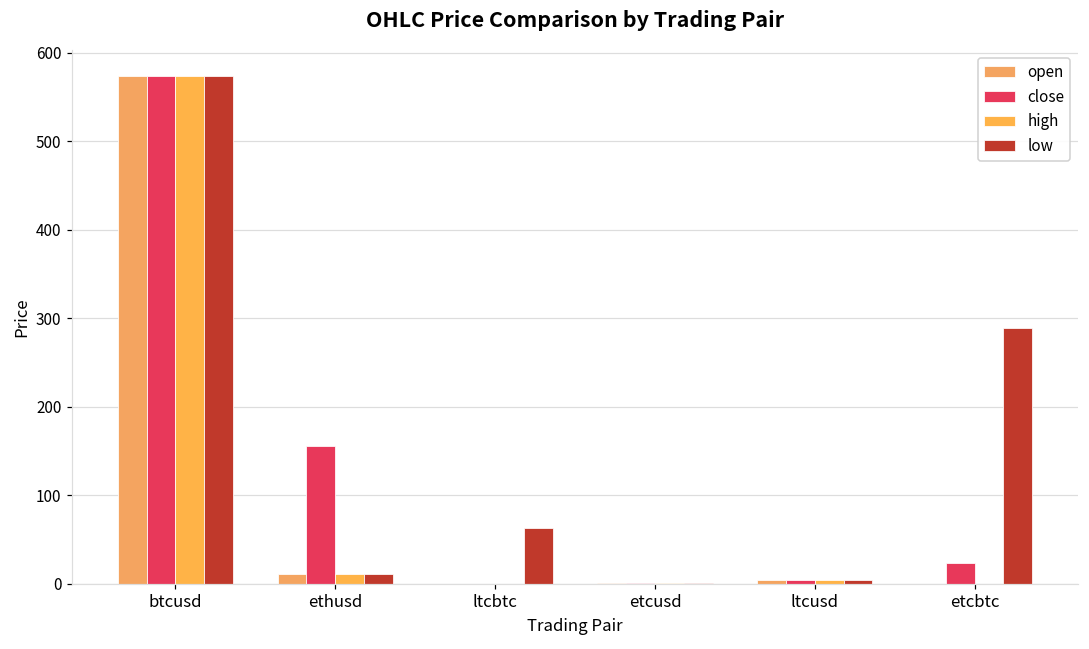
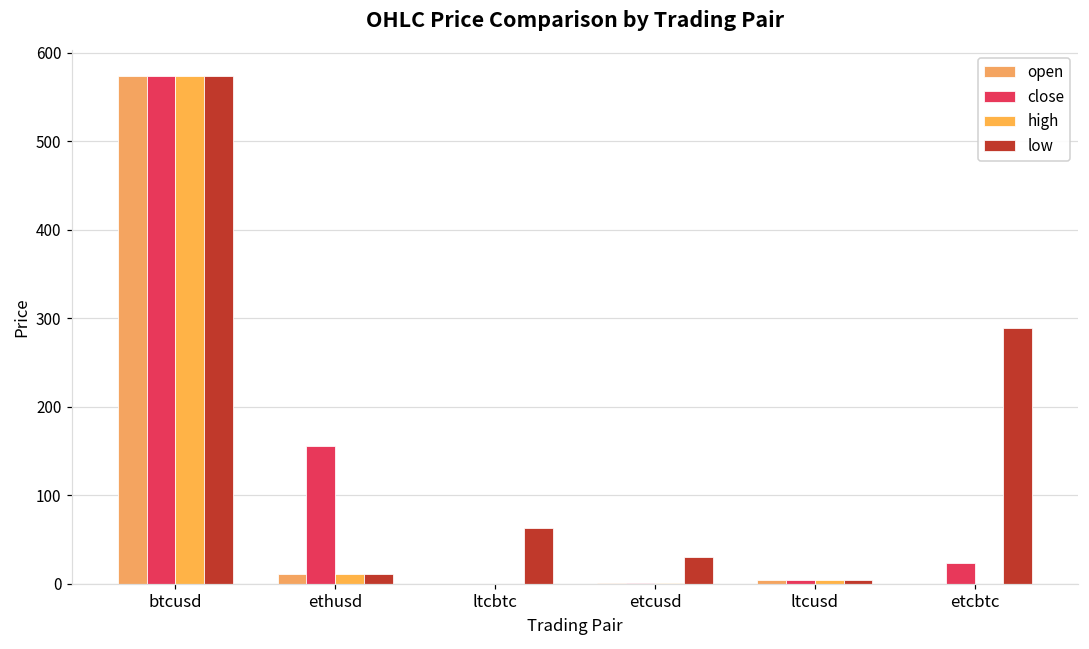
  {
    "close": {
      "btcusd": 570,
      "ethusd": 160,
      "ltcusd": 0,
      "etcbtc": 20
    },
    "low": {
      "btcusd": 570,
      "ethusd": 10,
      "ltcbtc": 60,
-     "etcusd": 0,
+     "etcusd": 30,
      "ltcusd": 0,
      "etcbtc": 290
    }
  }
